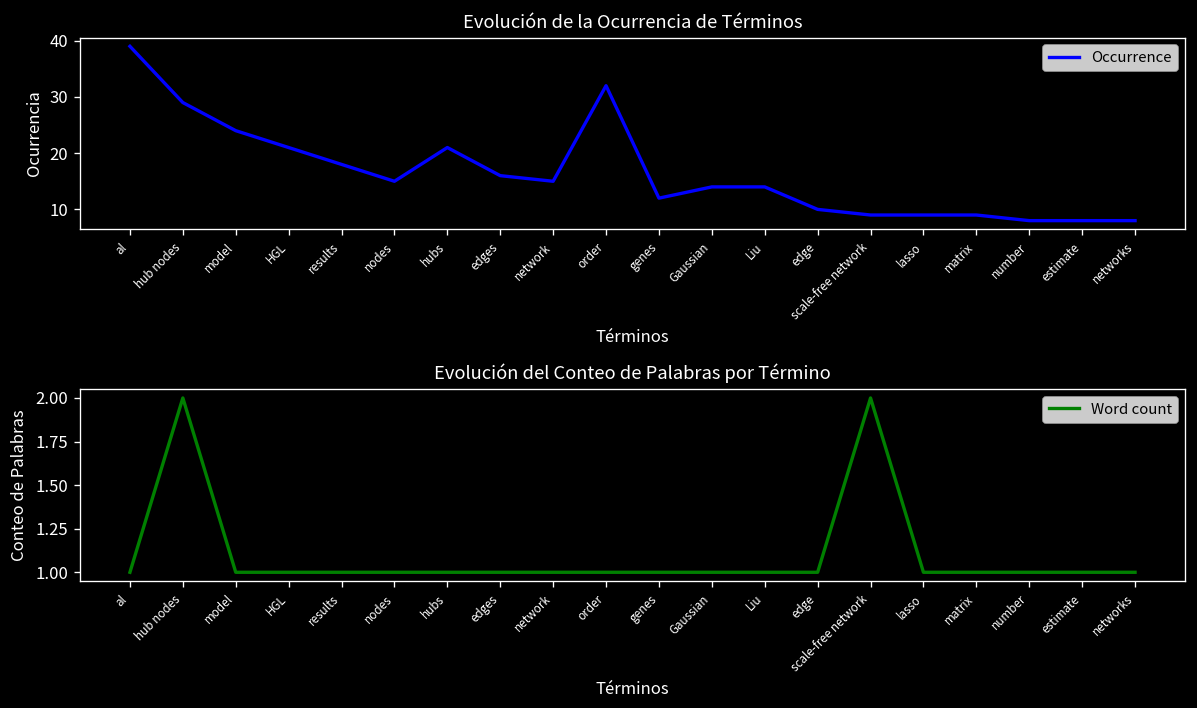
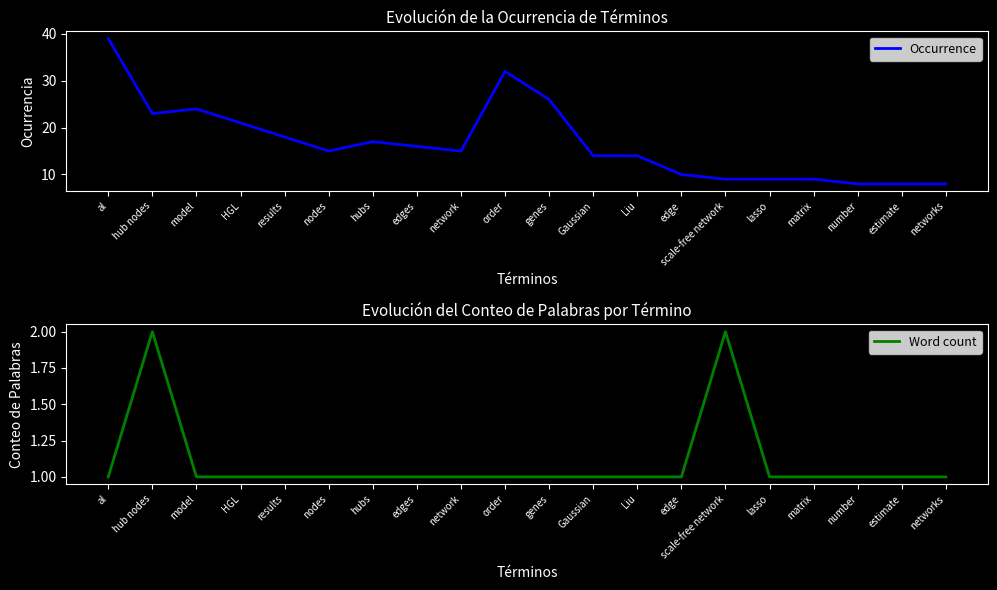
  {
    "Evolución de la Ocurrencia de Términos": {
      "al": 39,
-     "hub nodes": 29,
+     "hub nodes": 23,
      "model": 24,
      "HGL": 21,
      "results": 18,
      "nodes": 15,
-     "hubs": 21,
+     "hubs": 17,
      "edges": 16,
      "network": 15,
      "order": 32,
-     "genes": 12,
+     "genes": 26,
      "Gaussian": 14,
      "Liu": 14,
      "edge": 10,
      "scale-free network": 9,
      "lasso": 9,
      "matrix": 9,
      "number": 8,
      "estimate": 8,
      "networks": 8
    },
    "Evolución del Conteo de Palabras por Término": {
      "al": 1.00,
      "hub nodes": 2.00,
      "model": 1.00,
      "HGL": 1.00,
      "results": 1.00,
      "nodes": 1.00,
      "hubs": 1.00,
      "edges": 1.00,
      "network": 1.00,
      "order": 1.00,
      "genes": 1.00,
      "Gaussian": 1.00,
      "Liu": 1.00,
      "edge": 1.00,
      "scale-free network": 2.00,
      "lasso": 1.00,
      "matrix": 1.00,
      "number": 1.00,
      "estimate": 1.00,
      "networks": 1.00
    }
  }
